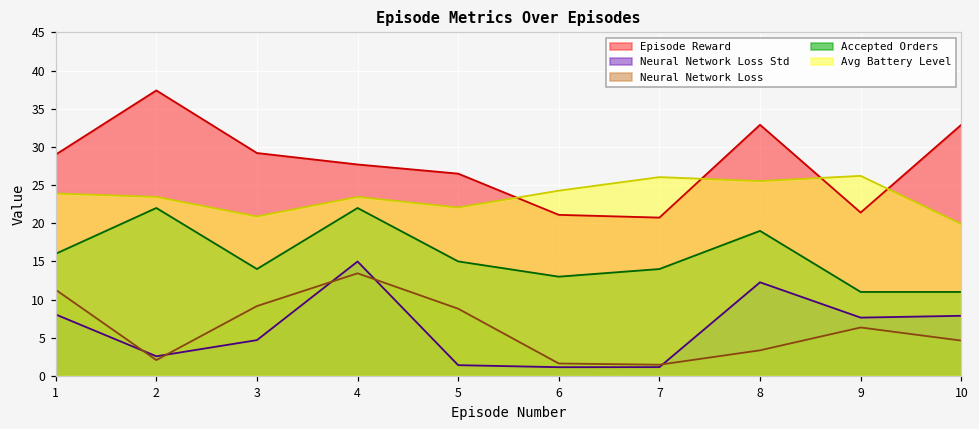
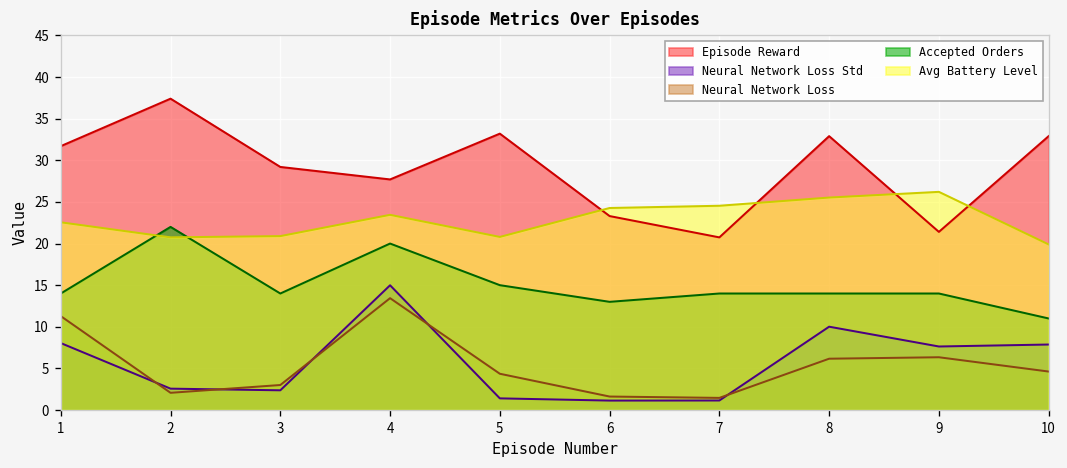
  {
    "Episode Reward": {
-     "1": 29,
+     "1": 32,
      "2": 37,
      "3": 29,
      "4": 28,
-     "5": 27,
-     "6": 21,
+     "5": 33,
+     "6": 23,
      "7": 21,
      "8": 33,
      "9": 21,
      "10": 33
    },
    "Neural Network Loss Std": {
      "1": 8,
      "2": 3,
-     "3": 5,
+     "3": 2,
      "4": 15,
      "5": 1,
      "6": 1,
-     "8": 12,
+     "8": 10,
      "9": 8,
      "10": 8
    },
    "Neural Network Loss": {
      "1": 11,
      "2": 2,
-     "3": 9,
+     "3": 3,
      "4": 13,
-     "5": 9,
+     "5": 4,
      "6": 2,
-     "8": 3,
+     "8": 6,
      "9": 6,
      "10": 5
    },
    "Accepted Orders": {
-     "1": 16,
+     "1": 14,
      "2": 22,
      "3": 14,
-     "4": 22,
+     "4": 20,
      "5": 15,
      "6": 13,
      "7": 14,
-     "8": 19,
-     "9": 11,
+     "8": 14,
+     "9": 14,
      "10": 11
    },
    "Avg Battery Level": {
-     "1": 24,
-     "2": 23,
+     "1": 23,
+     "2": 21,
      "3": 21,
      "4": 23,
-     "5": 22,
+     "5": 21,
      "6": 24,
-     "7": 26,
+     "7": 25,
      "8": 26,
      "9": 26,
      "10": 20
    }
  }
